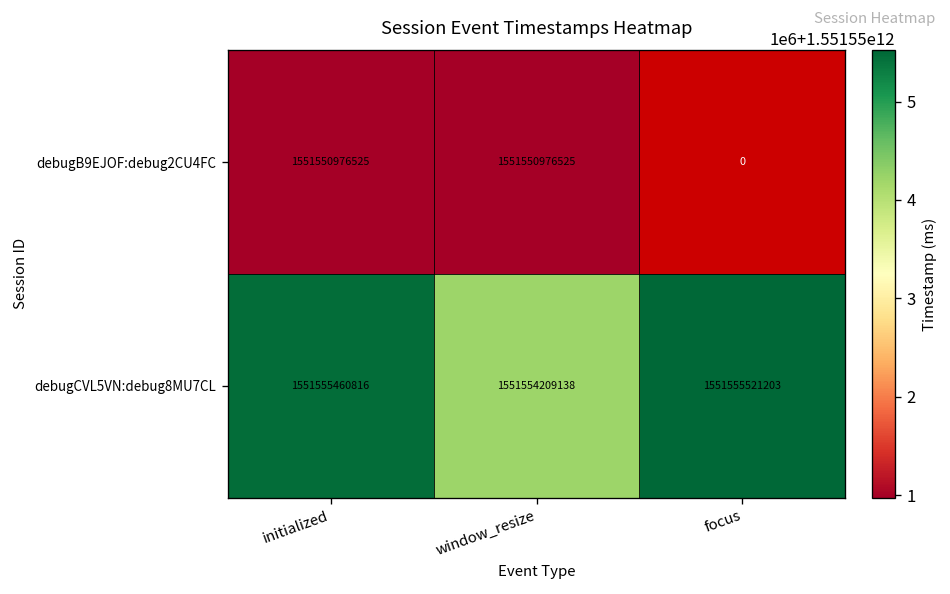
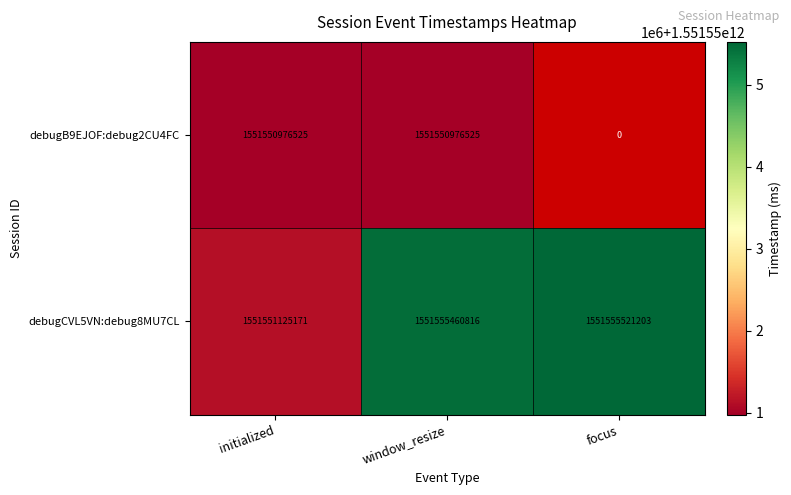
  {
    "debugB9EJOF:debug2CU4FC": {
      "initialized": 1551550976525,
      "window_resize": 1551550976525
    },
    "debugCVL5VN:debug8MU7CL": {
-     "initialized": 1551555460816,
-     "window_resize": 1551554209138,
+     "initialized": 1551551125171,
+     "window_resize": 1551555460816,
      "focus": 1551555521203
    }
  }
